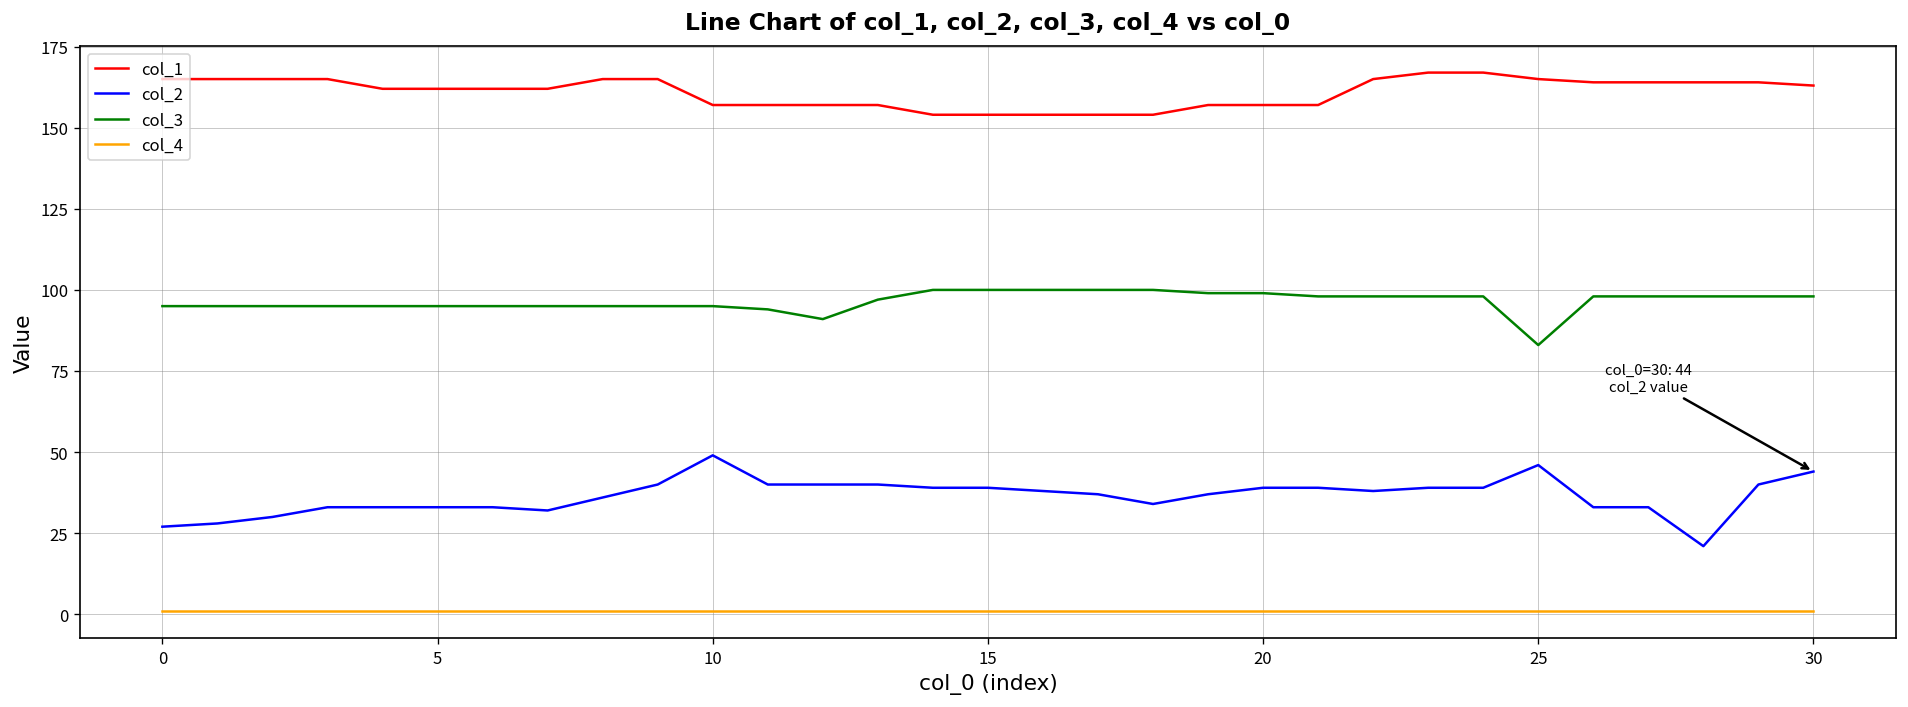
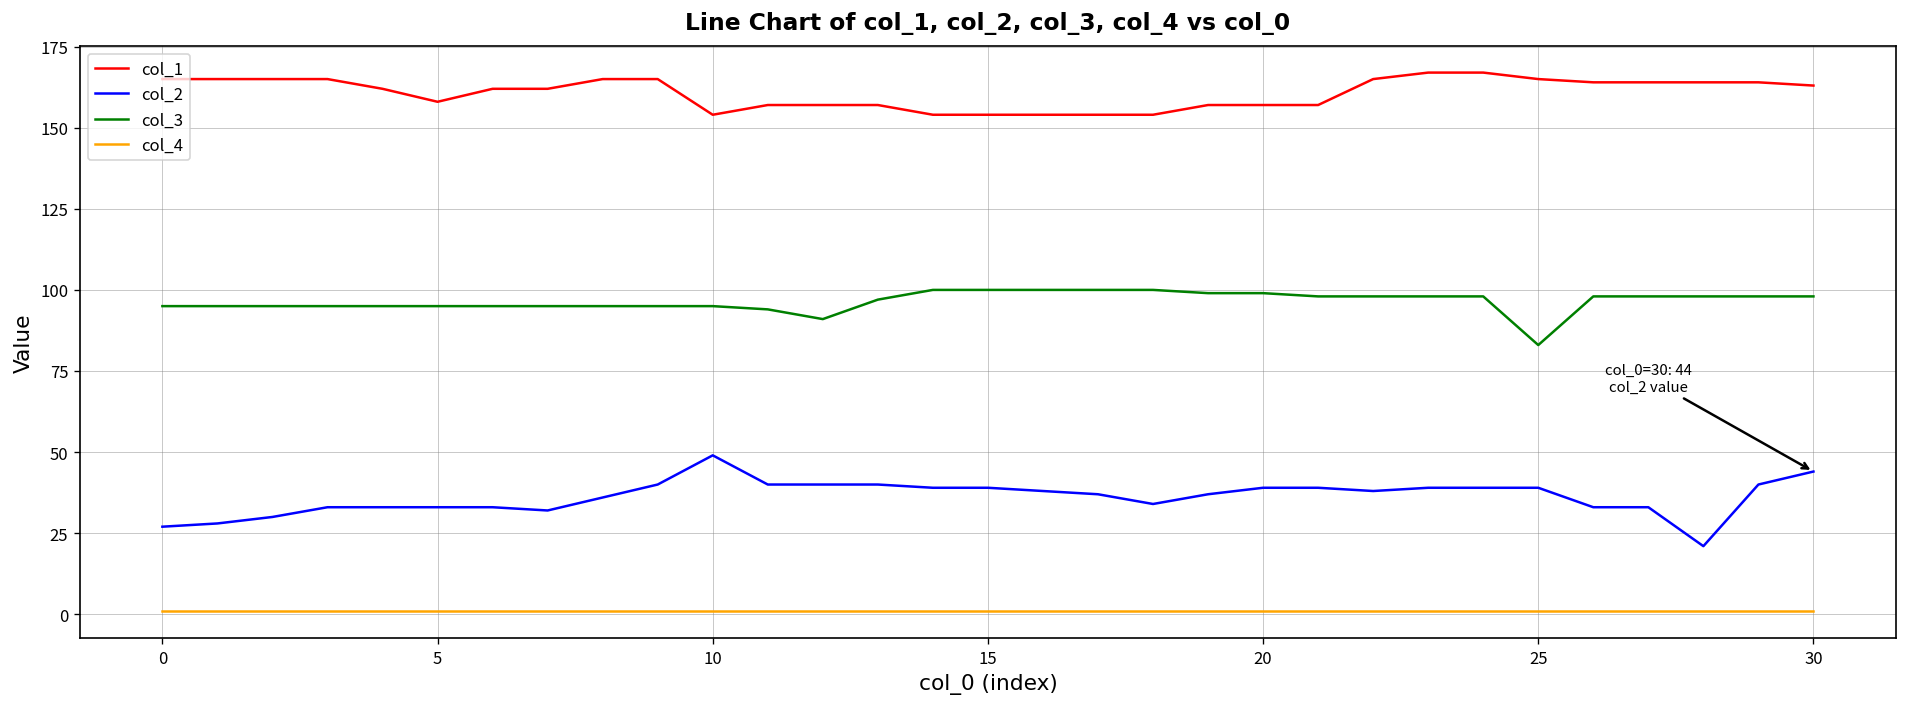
  {
    "col_1": {
-     "5": 162,
-     "10": 157,
+     "5": 158,
+     "10": 154,
      "15": 154,
      "20": 157,
      "25": 165,
      "30": 163
    },
    "col_2": {
      "0": 27,
      "5": 33,
      "10": 49,
      "15": 39,
      "20": 39,
-     "25": 46
+     "25": 39
    },
    "col_3": {
      "0": 95,
      "5": 95,
      "10": 95,
      "15": 100,
      "20": 99,
      "25": 83,
      "30": 98
    },
    "col_4": {
      "0": 1,
      "5": 1,
      "10": 1,
      "15": 1,
      "20": 1,
      "25": 1,
      "30": 1
    }
  }
